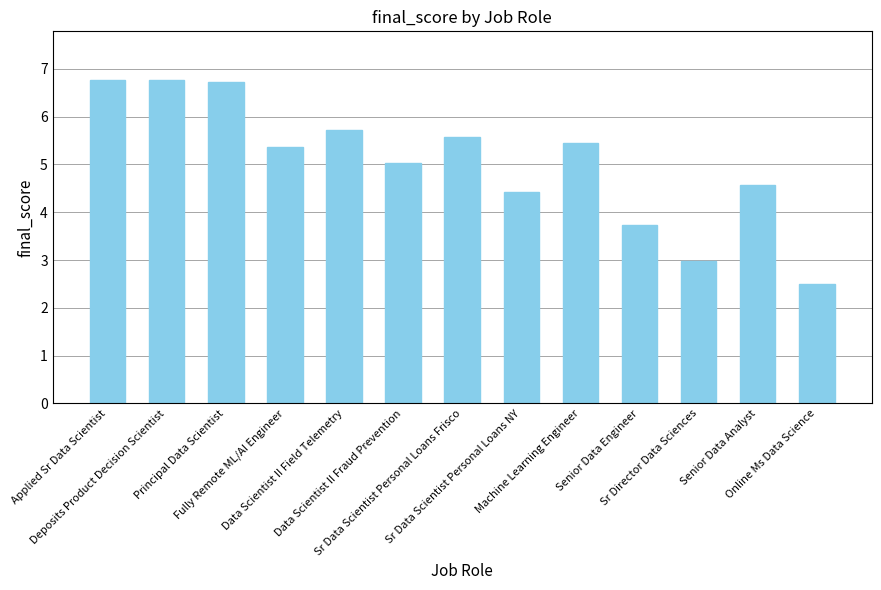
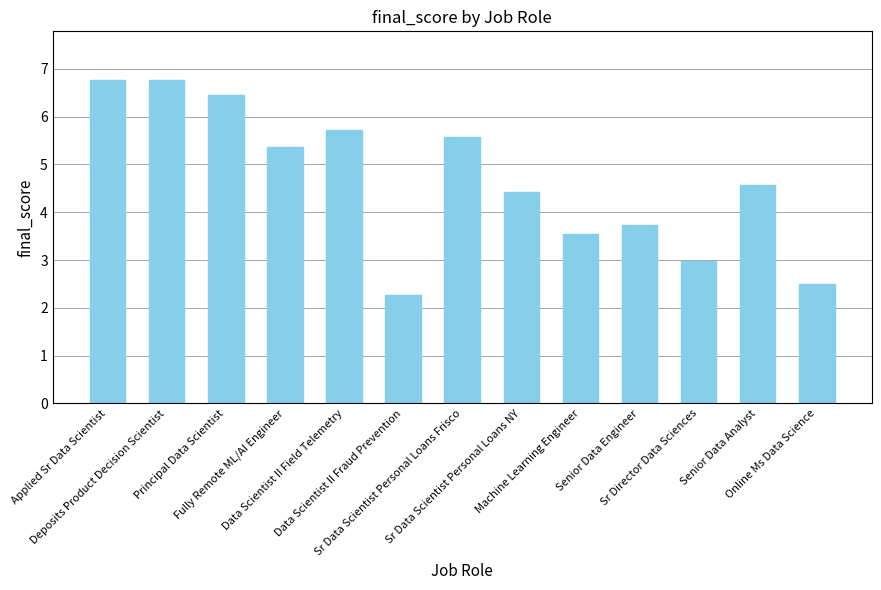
  {
    "Applied Sr Data Scientist": 6.8,
    "Deposits Product Decision Scientist": 6.8,
-   "Principal Data Scientist": 6.7,
+   "Principal Data Scientist": 6.5,
    "Fully Remote ML/AI Engineer": 5.4,
    "Data Scientist II Field Telemetry": 5.7,
-   "Data Scientist II Fraud Prevention": 5.0,
+   "Data Scientist II Fraud Prevention": 2.3,
    "Sr Data Scientist Personal Loans Frisco": 5.6,
    "Sr Data Scientist Personal Loans NY": 4.4,
-   "Machine Learning Engineer": 5.4,
+   "Machine Learning Engineer": 3.6,
    "Senior Data Engineer": 3.7,
    "Sr Director Data Sciences": 3.0,
    "Senior Data Analyst": 4.6,
    "Online Ms Data Science": 2.5
  }
